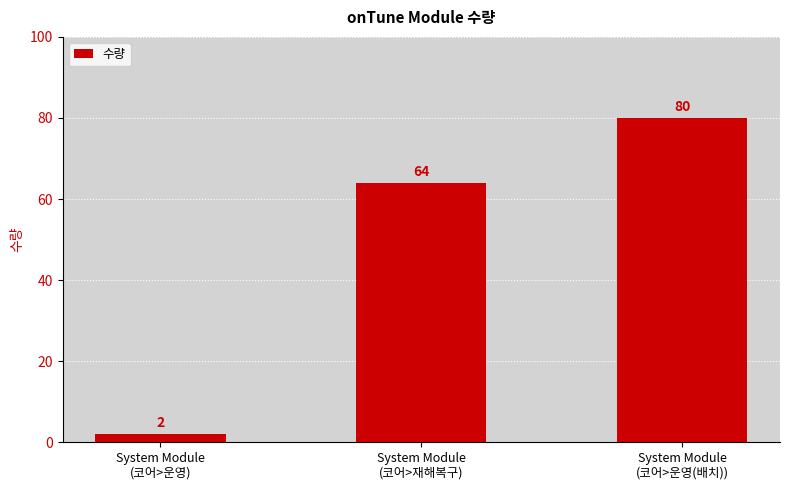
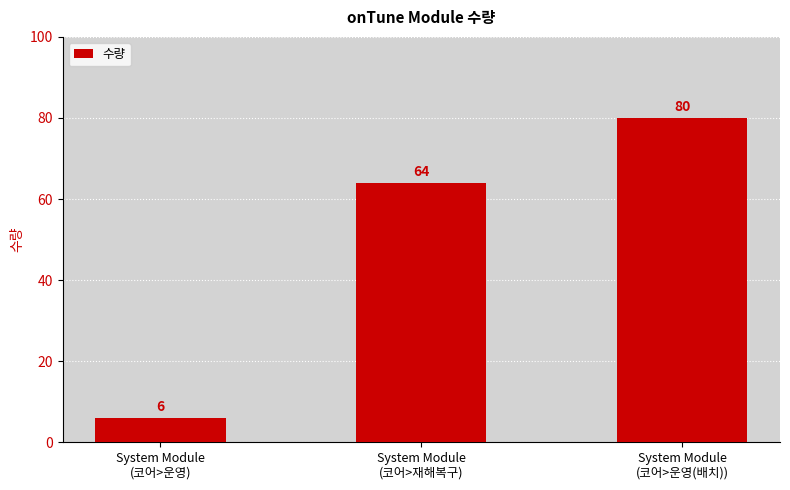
  {
-   "System Module (코어>운영)": 2,
+   "System Module (코어>운영)": 6,
    "System Module (코어>재해복구)": 64,
    "System Module (코어>운영(배치))": 80
  }
